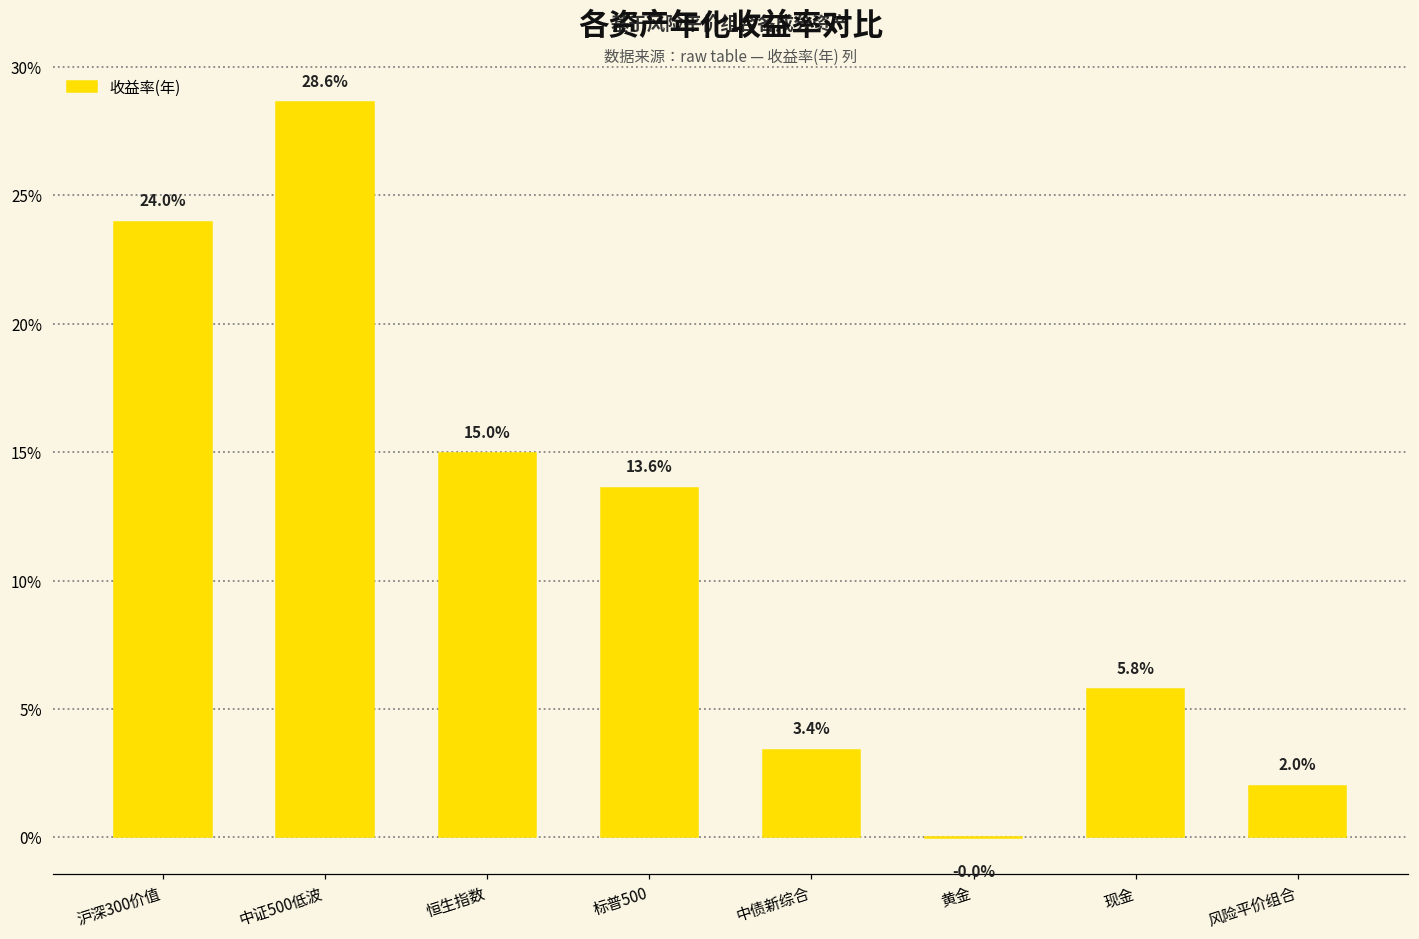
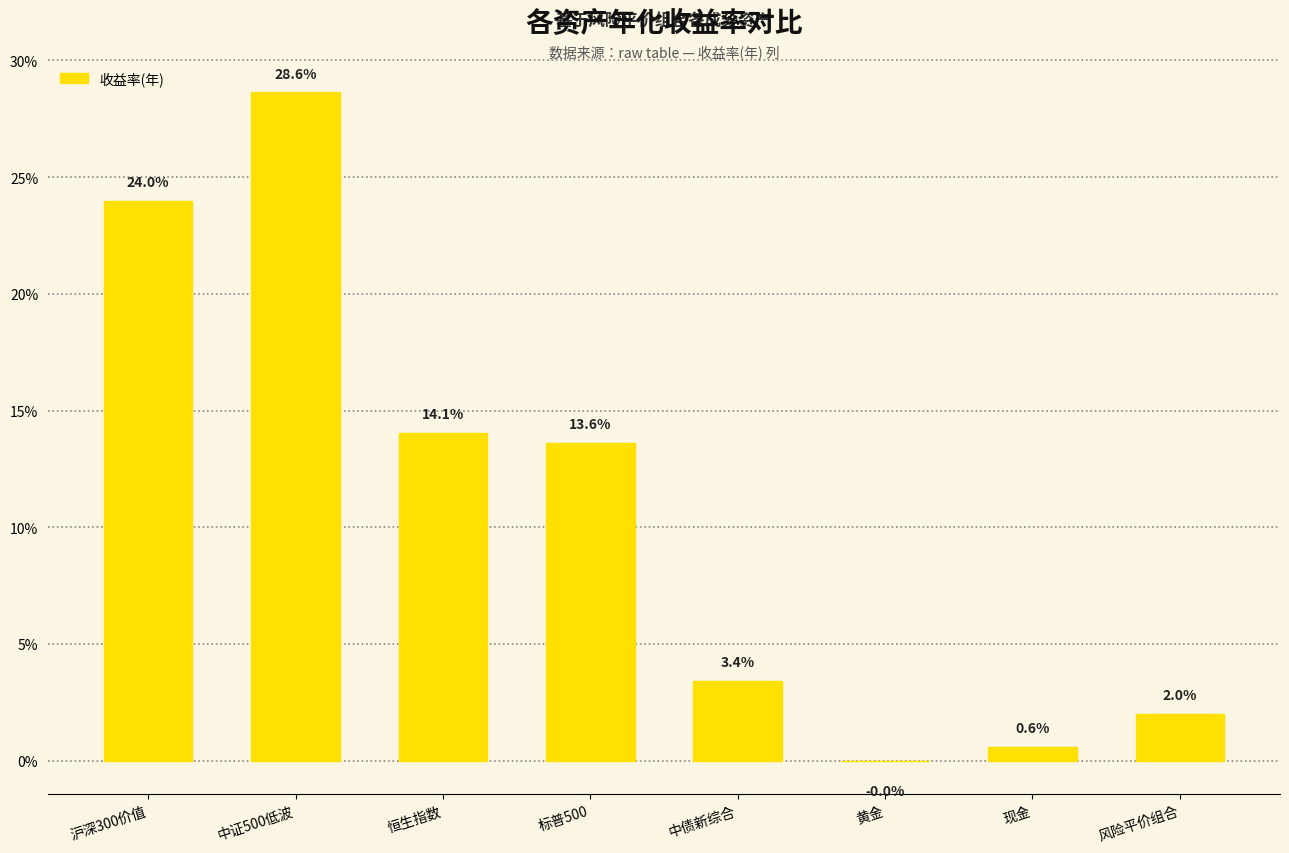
  {
    "沪深300价值": "24.0%",
    "中证500低波": "28.6%",
-   "恒生指数": "15.0%",
+   "恒生指数": "14.1%",
    "标普500": "13.6%",
    "中债新综合": "3.4%",
    "黄金": "-0.0%",
-   "现金": "5.8%",
+   "现金": "0.6%",
    "风险平价组合": "2.0%"
  }
